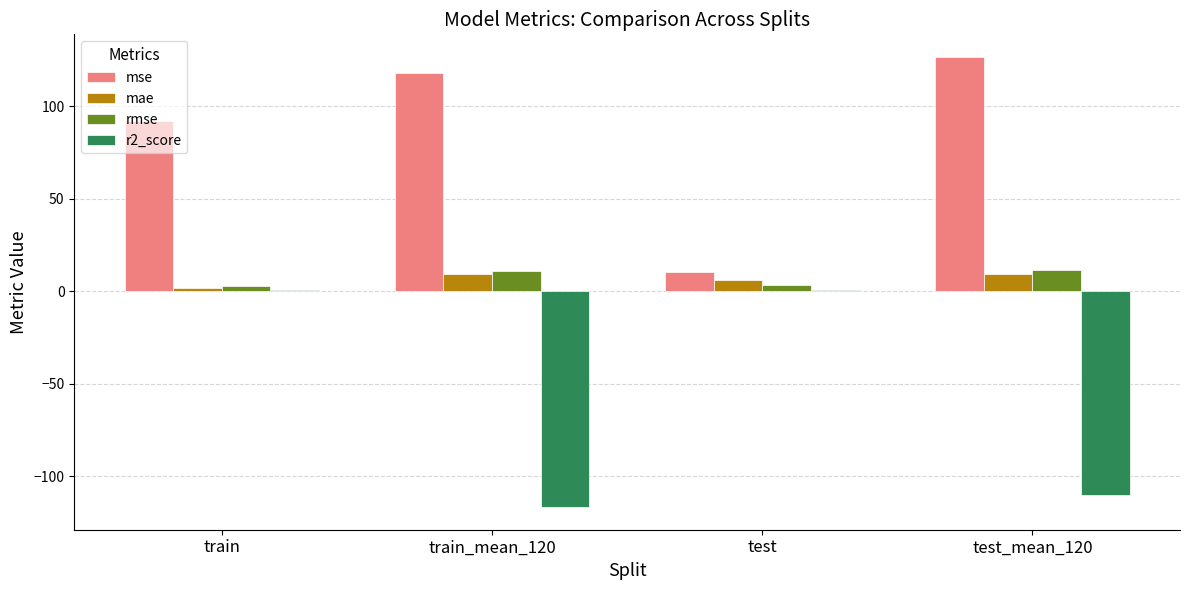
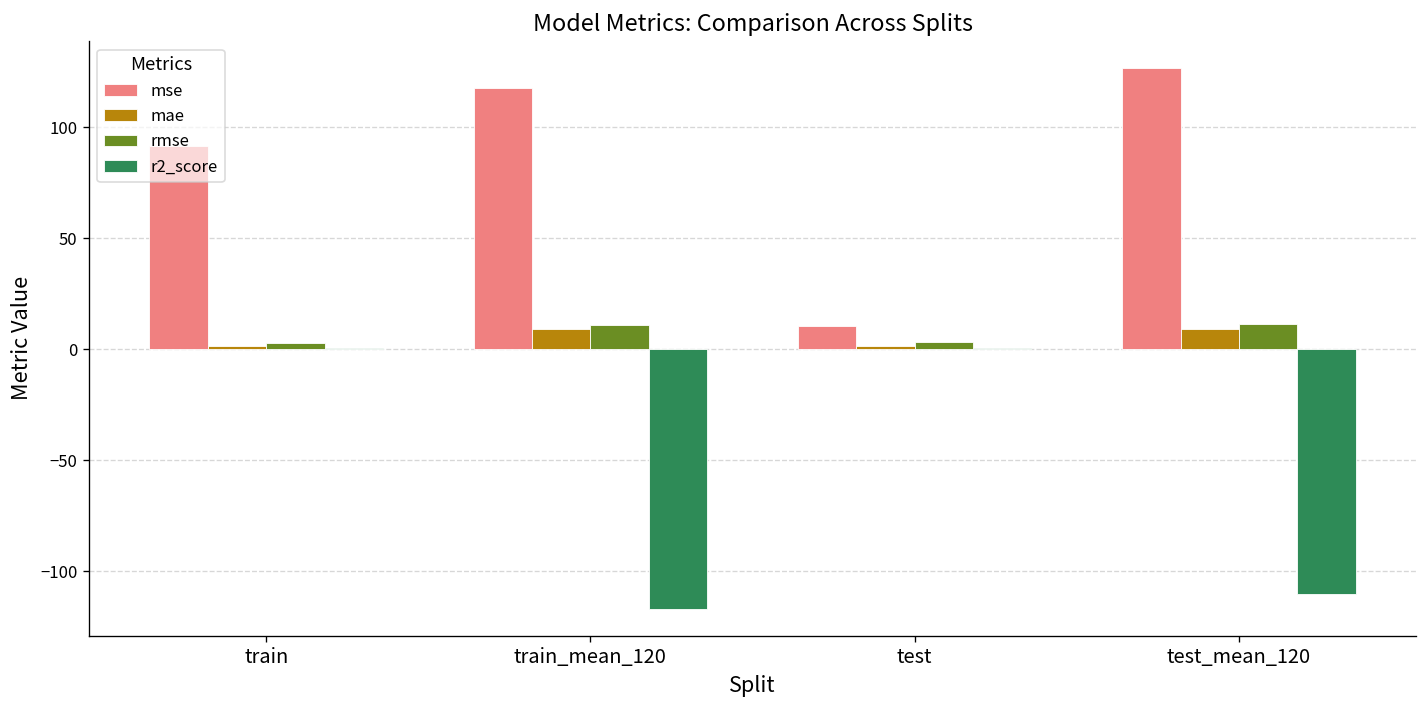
  {
    "mse": {
      "train_mean_120": 118,
      "test": 10,
      "test_mean_120": 127
    },
    "mae": {
      "train": 2,
      "train_mean_120": 9,
-     "test": 6,
+     "test": 2,
      "test_mean_120": 9
    },
    "rmse": {
      "train": 3,
      "train_mean_120": 11,
      "test": 3,
      "test_mean_120": 11
    },
    "r2_score": {
      "train_mean_120": -117,
      "test_mean_120": -110
    }
  }
